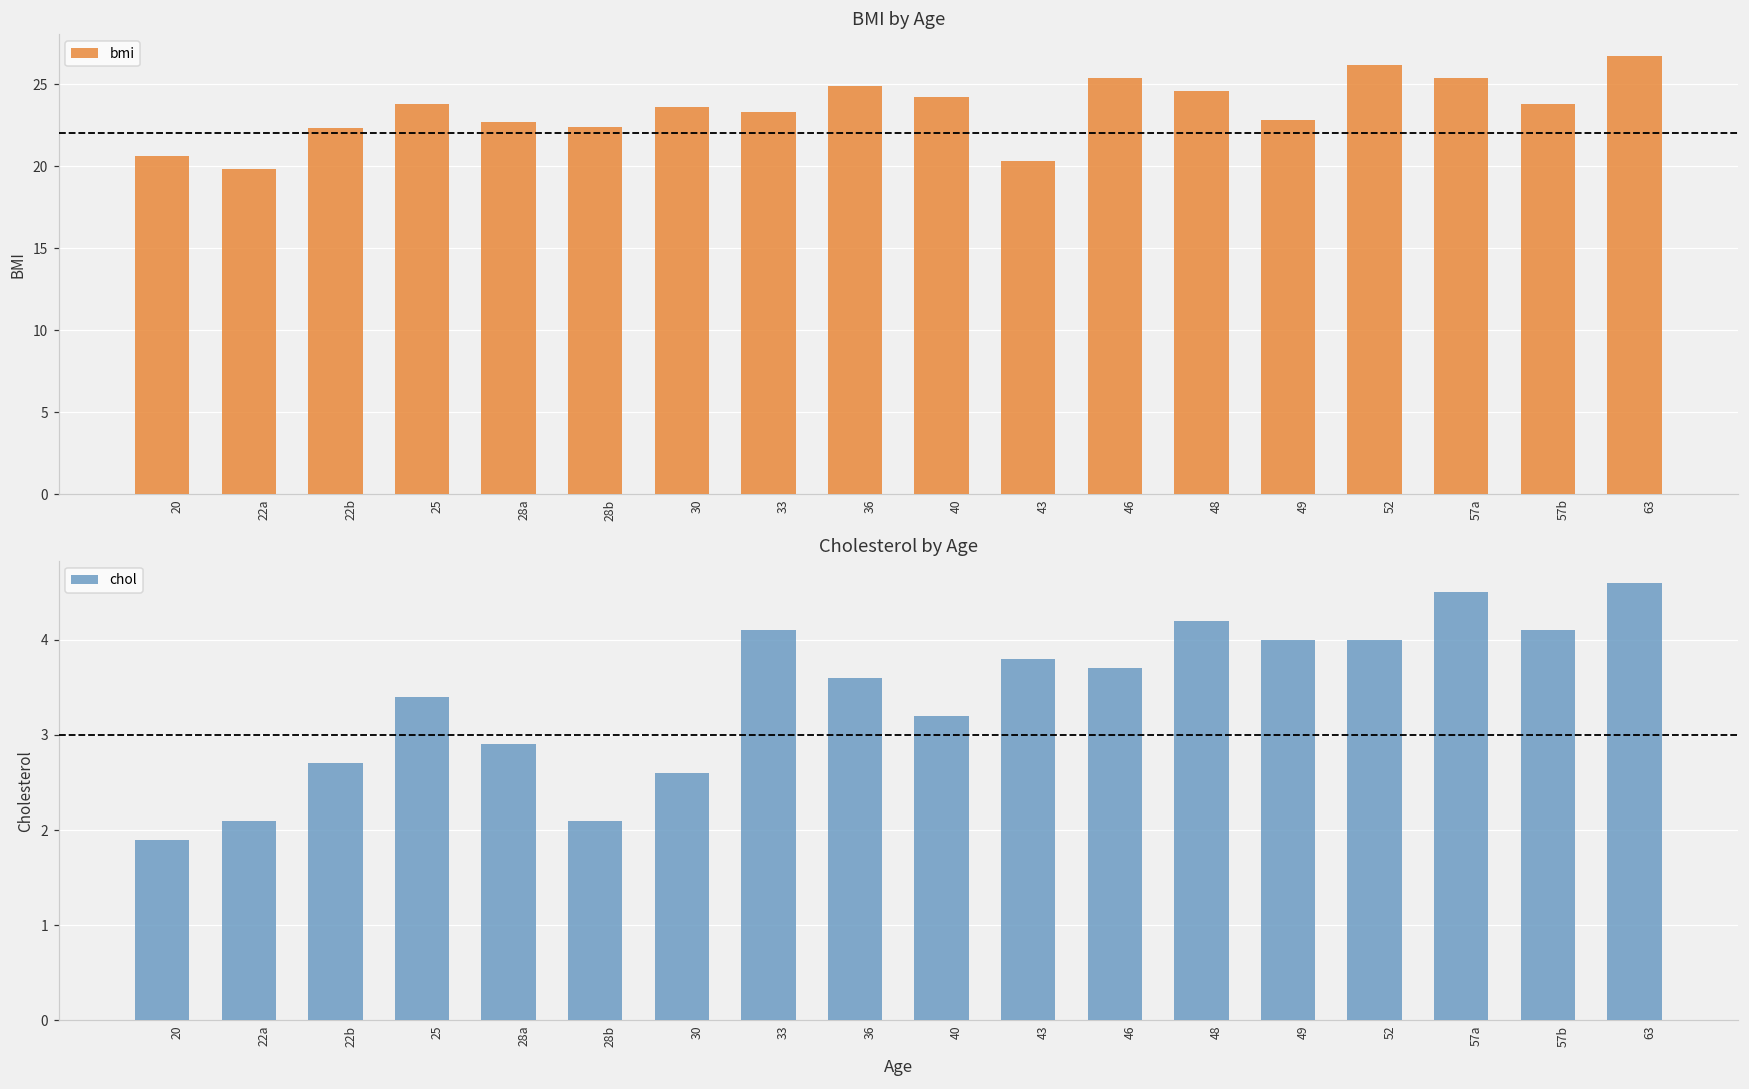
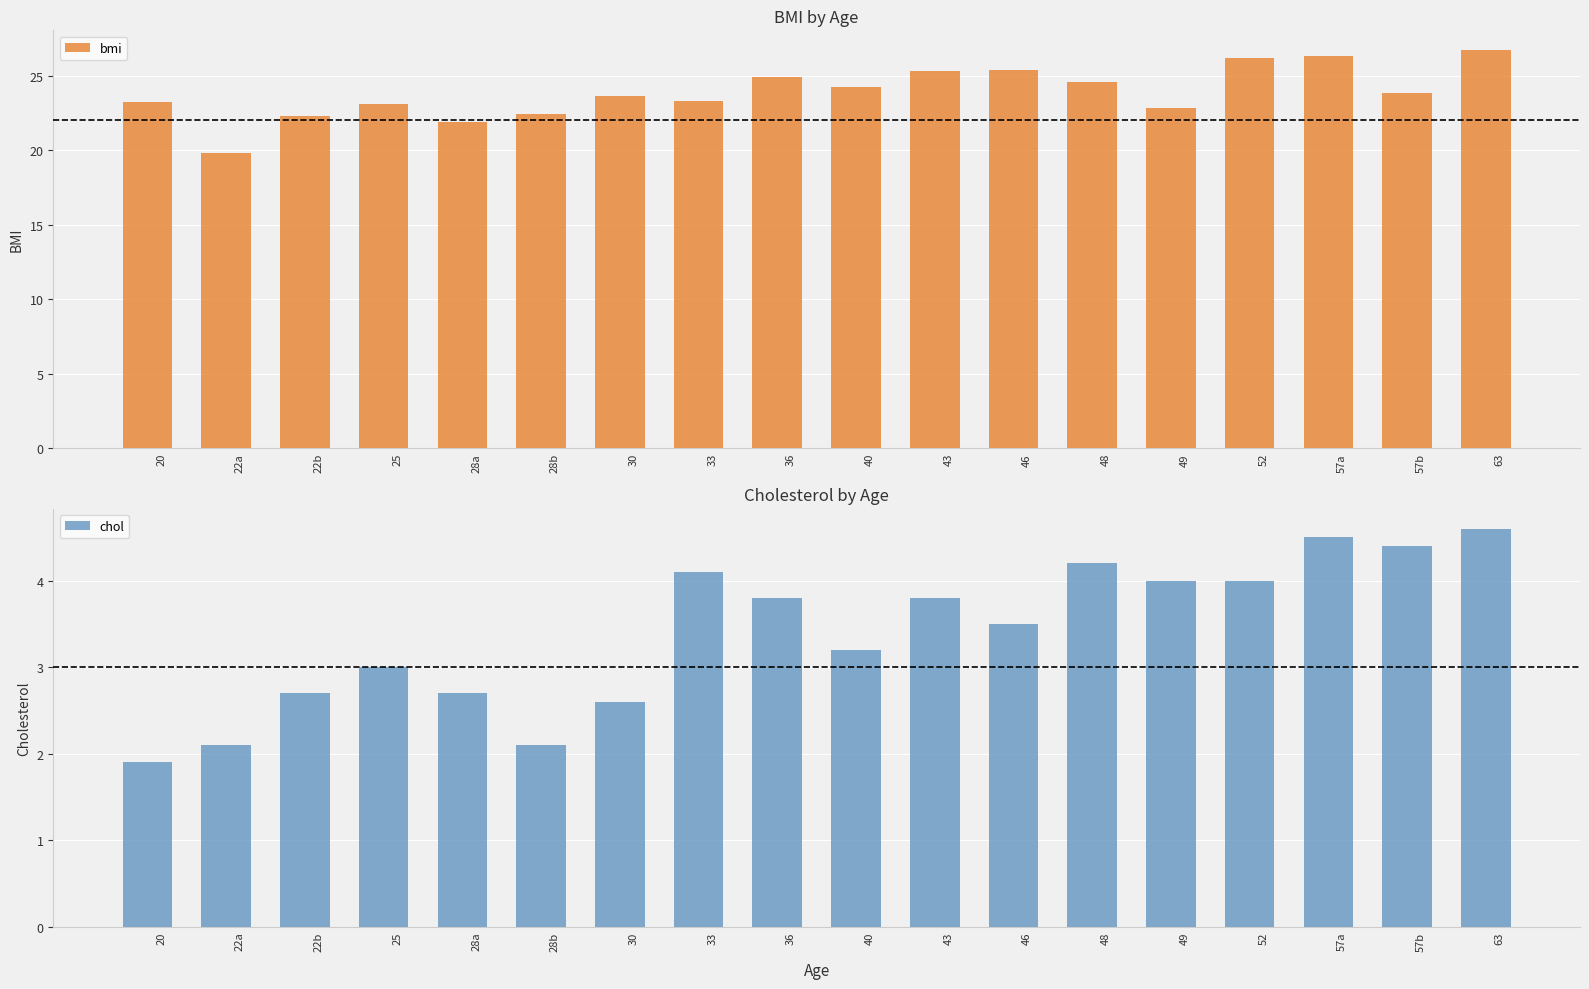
  {
    "BMI by Age": {
-     "20": 20.6,
+     "20": 23.2,
      "22a": 19.8,
      "22b": 22.3,
-     "25": 23.8,
-     "28a": 22.7,
+     "25": 23.1,
+     "28a": 21.9,
      "28b": 22.4,
      "30": 23.6,
      "33": 23.3,
      "36": 24.9,
      "40": 24.2,
-     "43": 20.3,
+     "43": 25.3,
      "46": 25.4,
      "48": 24.6,
      "49": 22.8,
      "52": 26.2,
-     "57a": 25.4,
+     "57a": 26.3,
      "57b": 23.8,
      "63": 26.7
    },
    "Cholesterol by Age": {
      "20": 1.9,
      "22a": 2.1,
      "22b": 2.7,
-     "25": 3.4,
-     "28a": 2.9,
+     "25": 3.0,
+     "28a": 2.7,
      "28b": 2.1,
      "30": 2.6,
      "33": 4.1,
-     "36": 3.6,
+     "36": 3.8,
      "40": 3.2,
      "43": 3.8,
-     "46": 3.7,
+     "46": 3.5,
      "48": 4.2,
      "49": 4.0,
      "52": 4.0,
      "57a": 4.5,
-     "57b": 4.1,
+     "57b": 4.4,
      "63": 4.6
    }
  }
